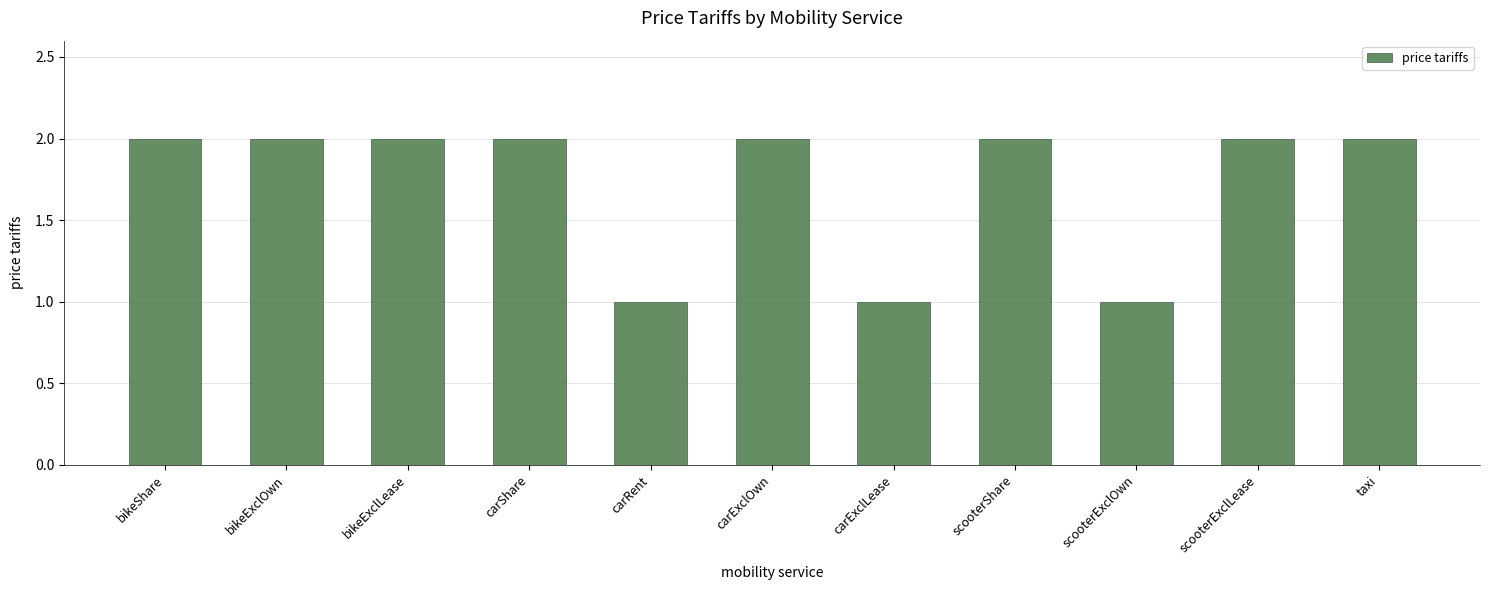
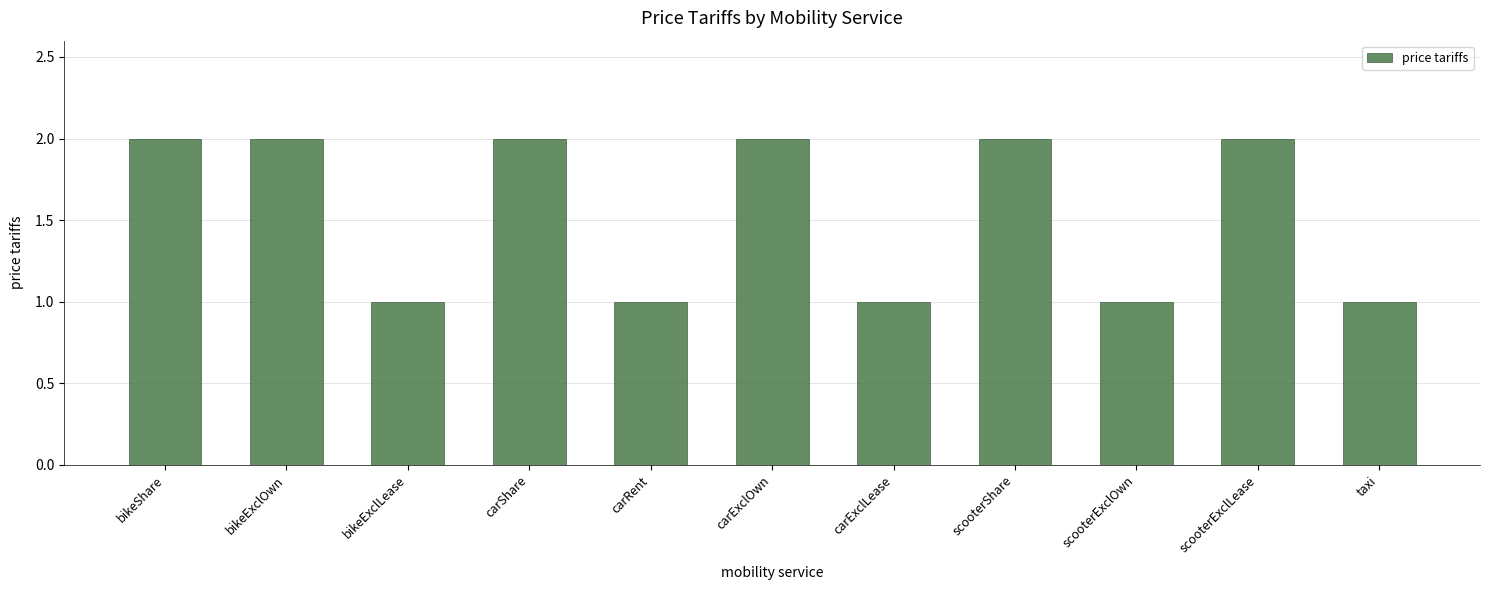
  {
    "bikeShare": 2,
    "bikeExclOwn": 2,
-   "bikeExclLease": 2,
+   "bikeExclLease": 1,
    "carShare": 2,
    "carRent": 1,
    "carExclOwn": 2,
    "carExclLease": 1,
    "scooterShare": 2,
    "scooterExclOwn": 1,
    "scooterExclLease": 2,
-   "taxi": 2
+   "taxi": 1
  }
